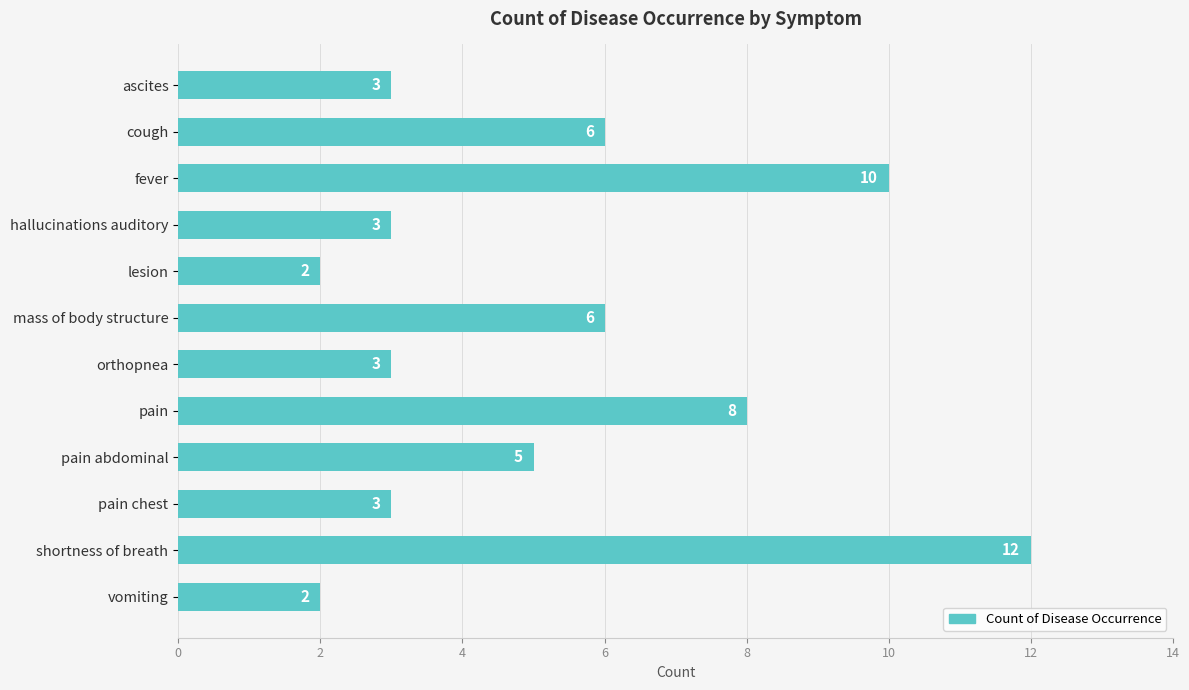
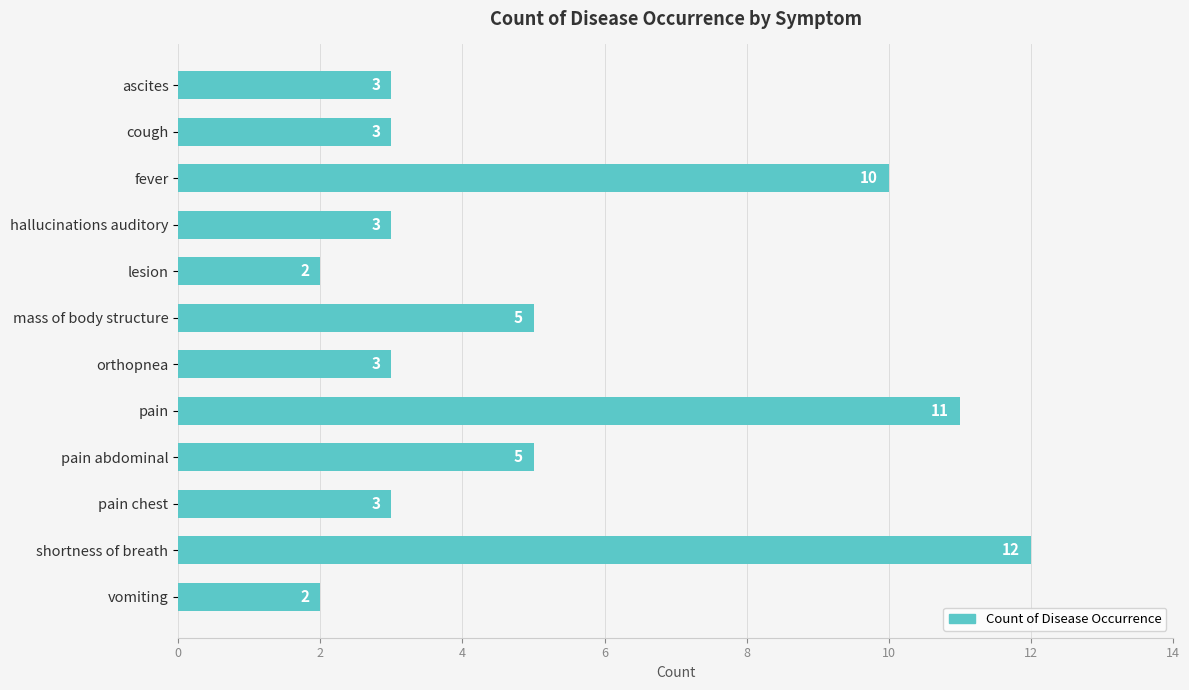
  {
    "ascites": 3,
-   "cough": 6,
+   "cough": 3,
    "fever": 10,
    "hallucinations auditory": 3,
    "lesion": 2,
-   "mass of body structure": 6,
+   "mass of body structure": 5,
    "orthopnea": 3,
-   "pain": 8,
+   "pain": 11,
    "pain abdominal": 5,
    "pain chest": 3,
    "shortness of breath": 12,
    "vomiting": 2
  }
